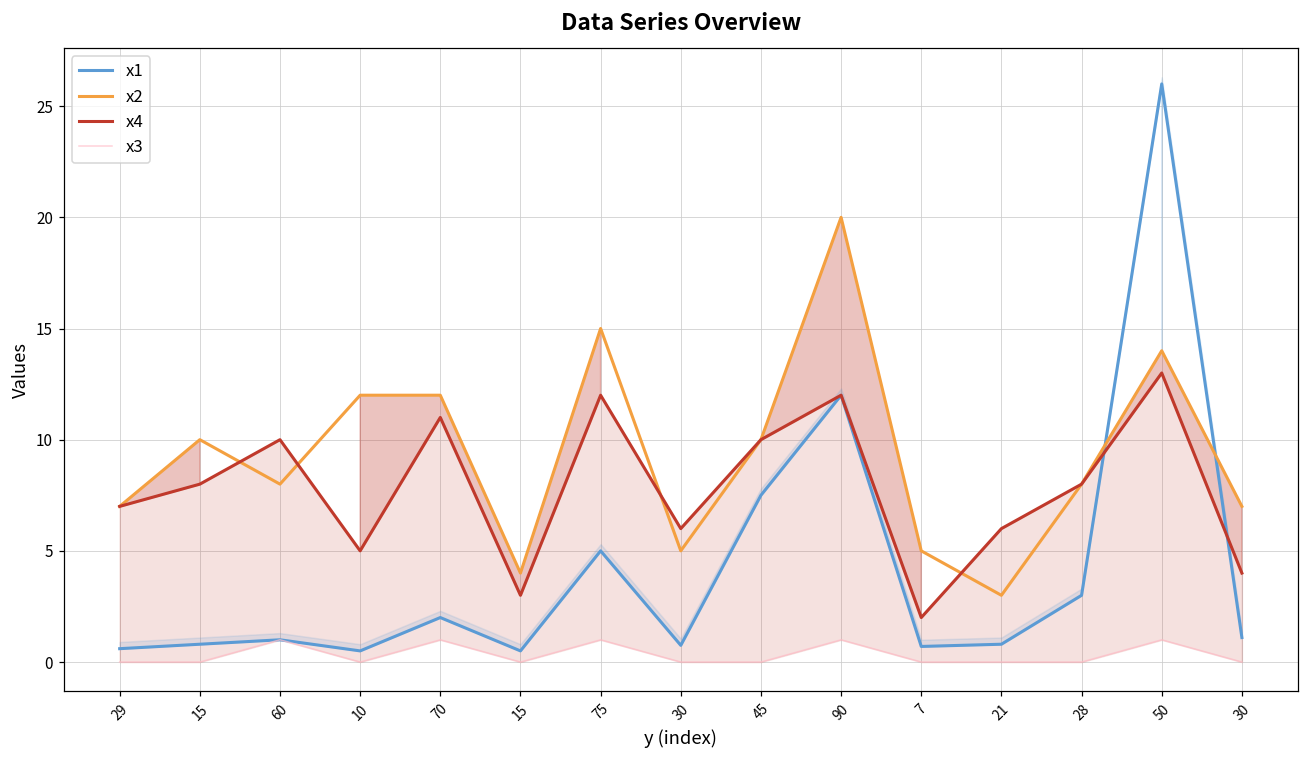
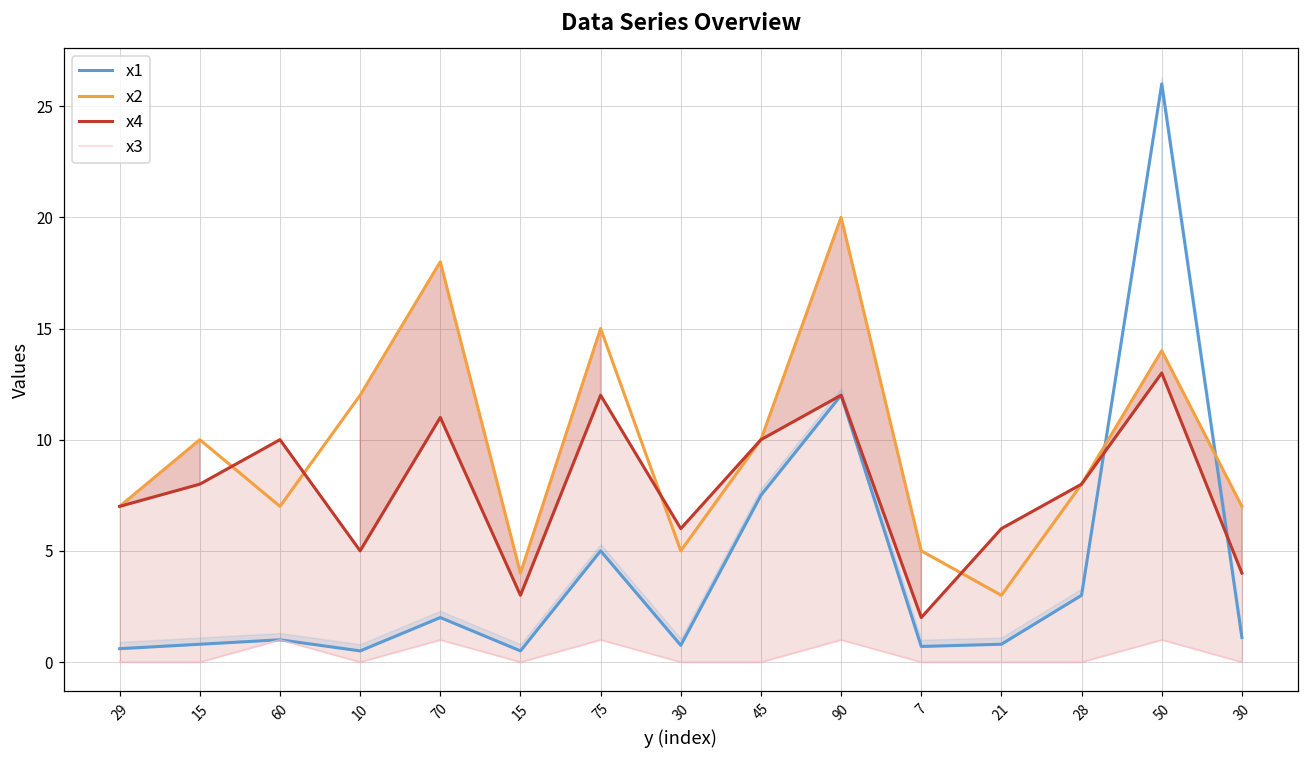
  {
    "x2": {
-     "60": 8,
+     "60": 7,
      "10": 12,
-     "70": 12,
+     "70": 18,
      "75": 15,
      "90": 20,
      "7": 5,
      "21": 3,
      "50": 14
    },
    "x4": {
      "60": 10,
      "10": 5,
      "70": 11,
      "75": 12,
      "7": 2,
      "21": 6,
      "50": 13
    },
    "x3": {
      "29": 0,
      "10": 0,
      "70": 1,
      "75": 1,
      "45": 0,
      "90": 1,
      "7": 0,
      "21": 0,
      "28": 0,
      "50": 1
    }
  }
